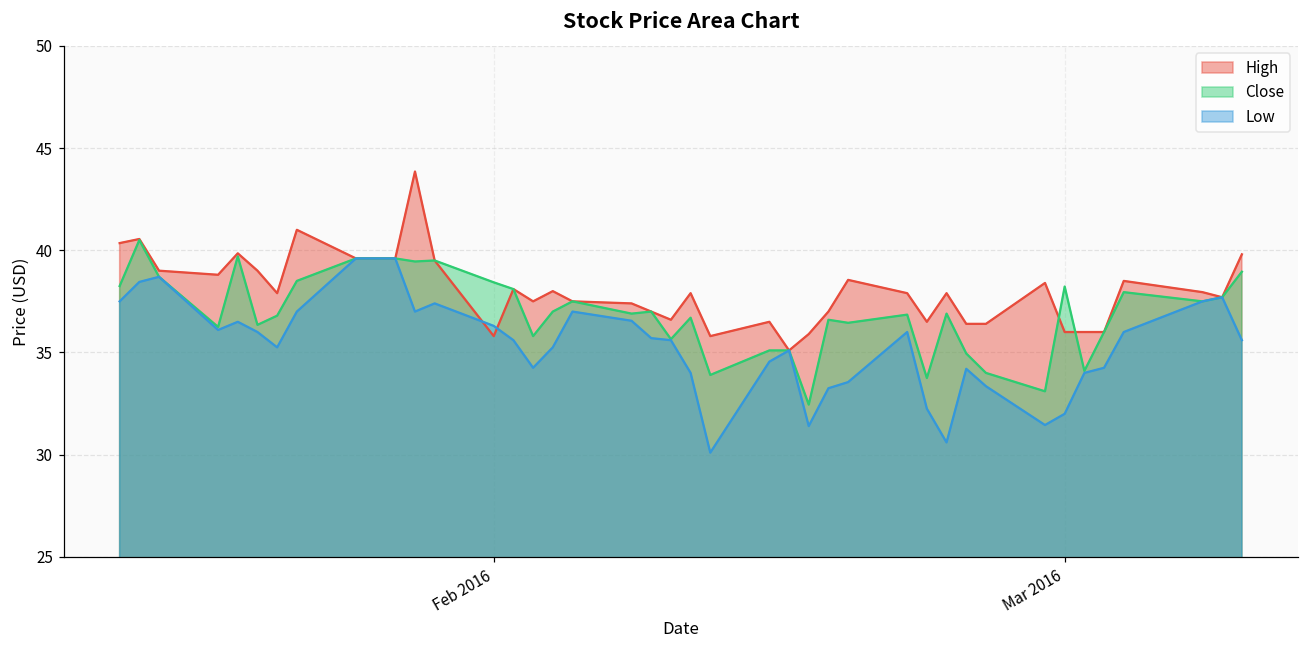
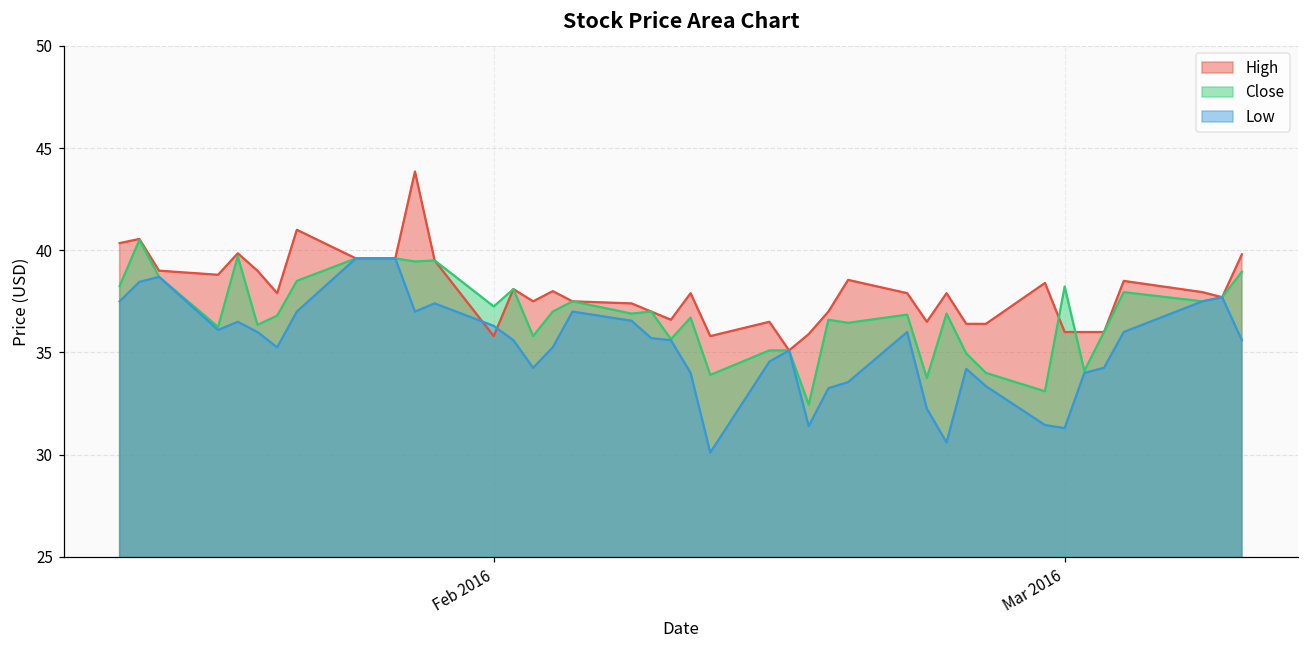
  {
    "High": {
      "Feb 2016": 35.8,
      "Mar 2016": 36.0
    },
    "Close": {
-     "Feb 2016": 38.4,
+     "Feb 2016": 37.3,
      "Mar 2016": 38.2
    },
    "Low": {
      "Feb 2016": 36.3,
-     "Mar 2016": 32.0
+     "Mar 2016": 31.3
    }
  }
